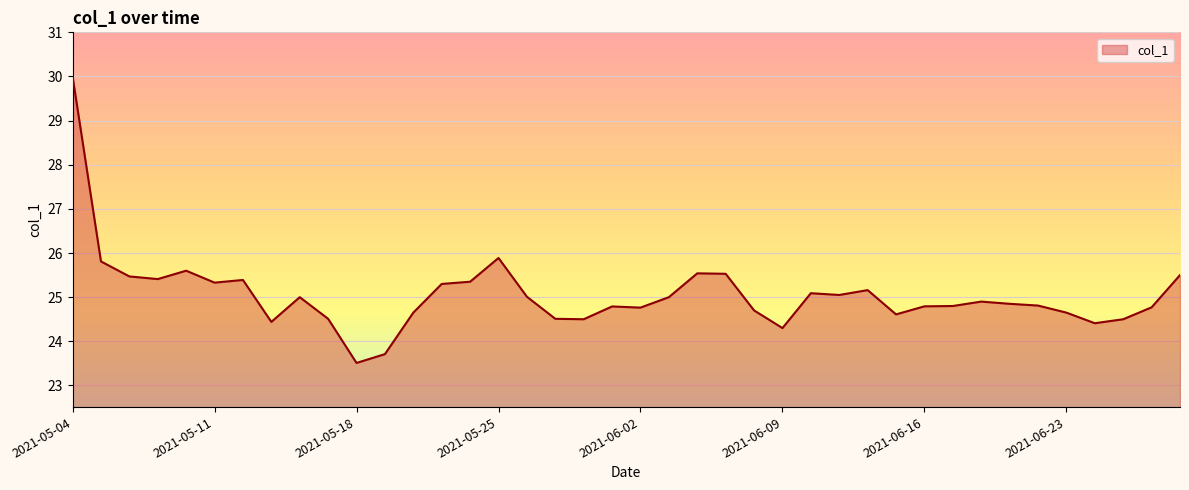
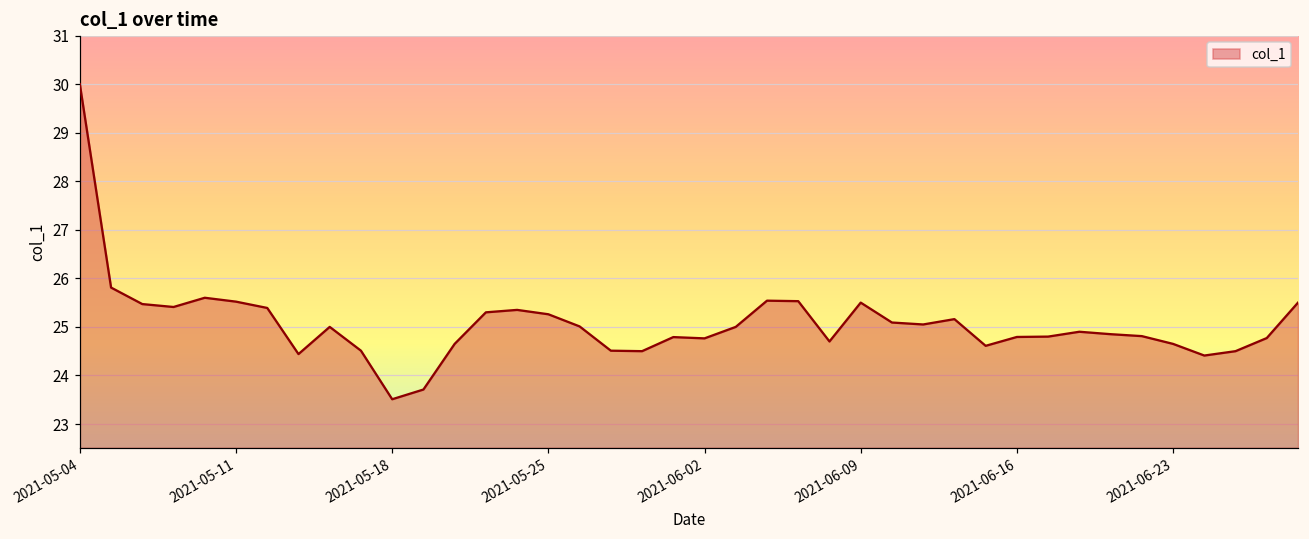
  {
    "2021-05-04": 30.0,
-   "2021-05-11": 25.3,
+   "2021-05-11": 25.5,
    "2021-05-18": 23.5,
-   "2021-05-25": 25.9,
+   "2021-05-25": 25.3,
    "2021-06-02": 24.8,
-   "2021-06-09": 24.3,
+   "2021-06-09": 25.5,
    "2021-06-16": 24.8,
    "2021-06-23": 24.6
  }
